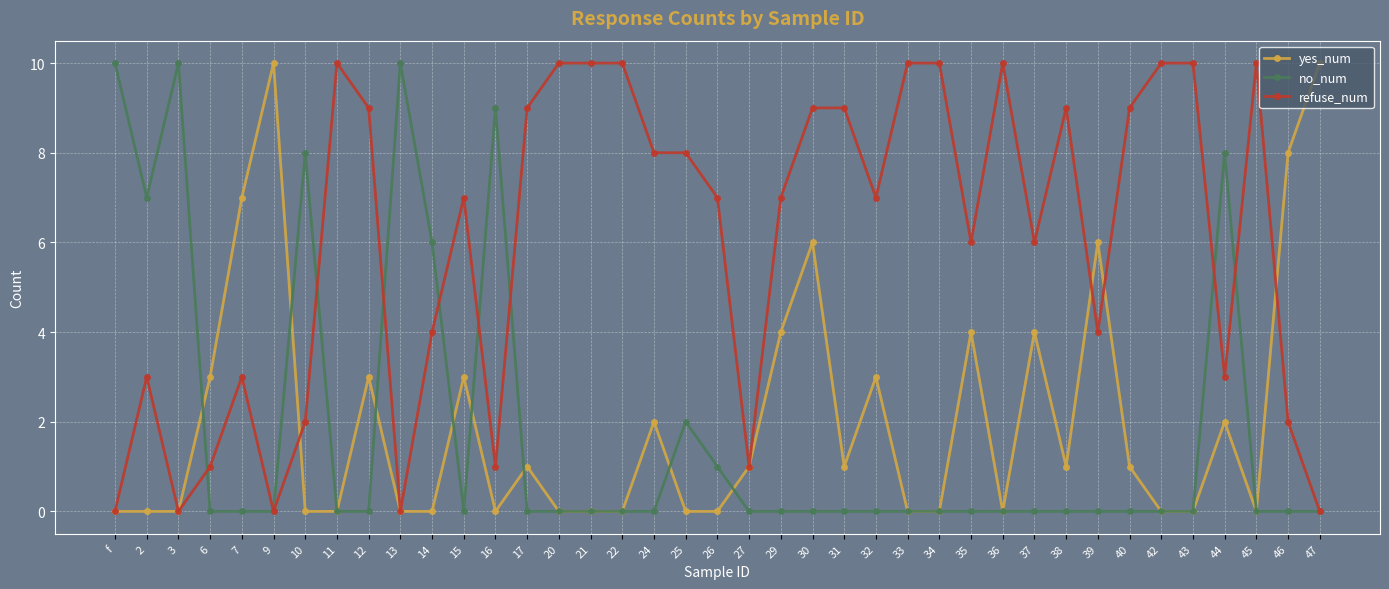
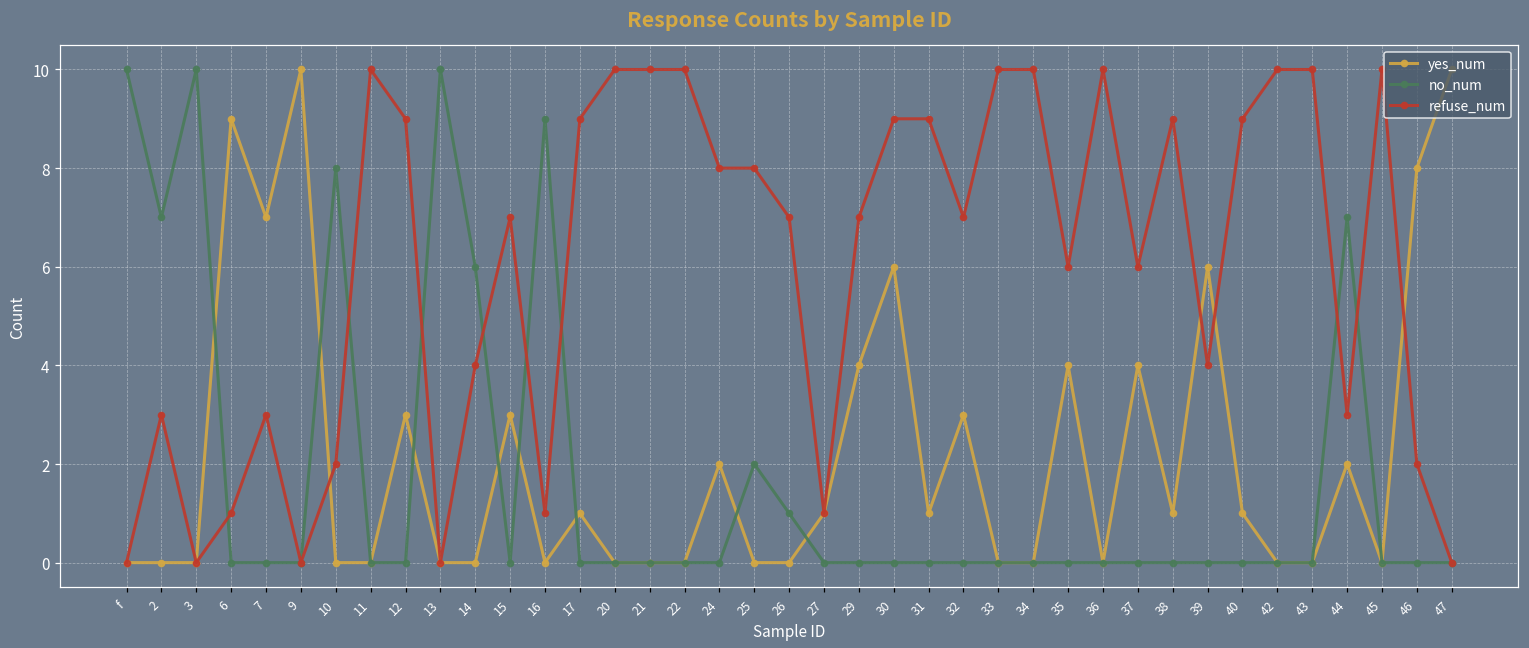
  {
    "yes_num": {
      "2": 0,
-     "6": 3,
+     "6": 9,
      "7": 7,
      "9": 10,
      "10": 0,
      "12": 3,
      "14": 0,
      "15": 3,
      "16": 0,
      "17": 1,
      "24": 2,
      "25": 0,
      "26": 0,
      "29": 4,
      "30": 6,
      "31": 1,
      "32": 3,
      "35": 4,
      "37": 4,
      "38": 1,
      "39": 6,
      "40": 1,
      "44": 2,
      "46": 8
    },
    "no_num": {
      "f": 10,
      "2": 7,
      "3": 10,
      "6": 0,
      "7": 0,
      "10": 8,
      "12": 0,
      "13": 10,
      "14": 6,
      "15": 0,
      "16": 9,
      "17": 0,
      "24": 0,
      "25": 2,
      "26": 1,
      "27": 0,
      "29": 0,
      "30": 0,
      "31": 0,
      "32": 0,
      "35": 0,
      "37": 0,
      "38": 0,
      "39": 0,
      "40": 0,
-     "44": 8,
+     "44": 7,
      "46": 0
    },
    "refuse_num": {
      "2": 3,
      "6": 1,
      "7": 3,
      "10": 2,
      "11": 10,
      "12": 9,
      "14": 4,
      "15": 7,
      "16": 1,
      "17": 9,
      "20": 10,
      "21": 10,
      "22": 10,
      "24": 8,
      "25": 8,
      "26": 7,
      "29": 7,
      "30": 9,
      "31": 9,
      "32": 7,
      "33": 10,
      "34": 10,
      "35": 6,
      "36": 10,
      "37": 6,
      "38": 9,
      "39": 4,
      "40": 9,
      "42": 10,
      "43": 10,
      "44": 3,
      "45": 10,
      "46": 2
    }
  }
